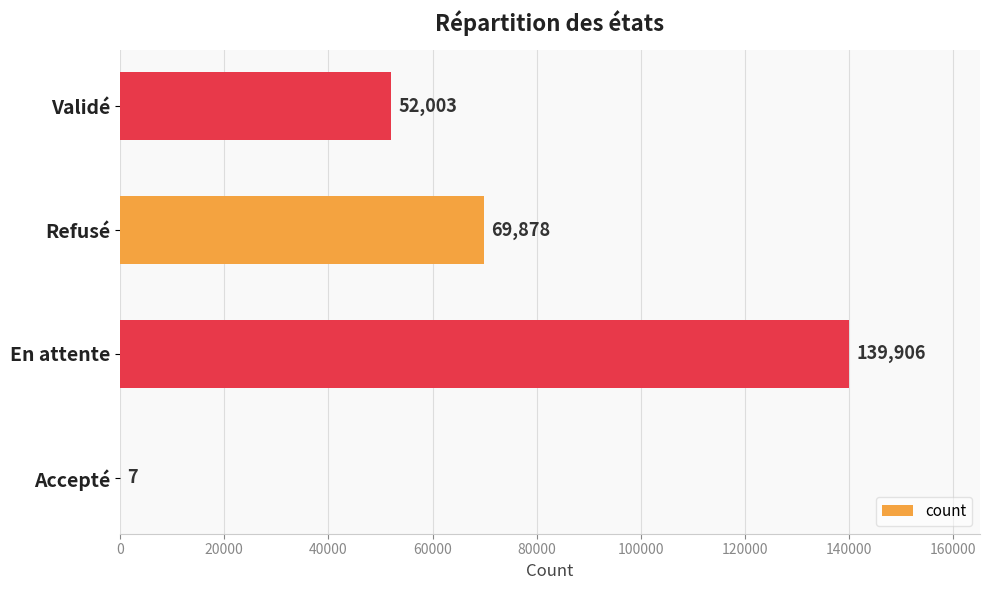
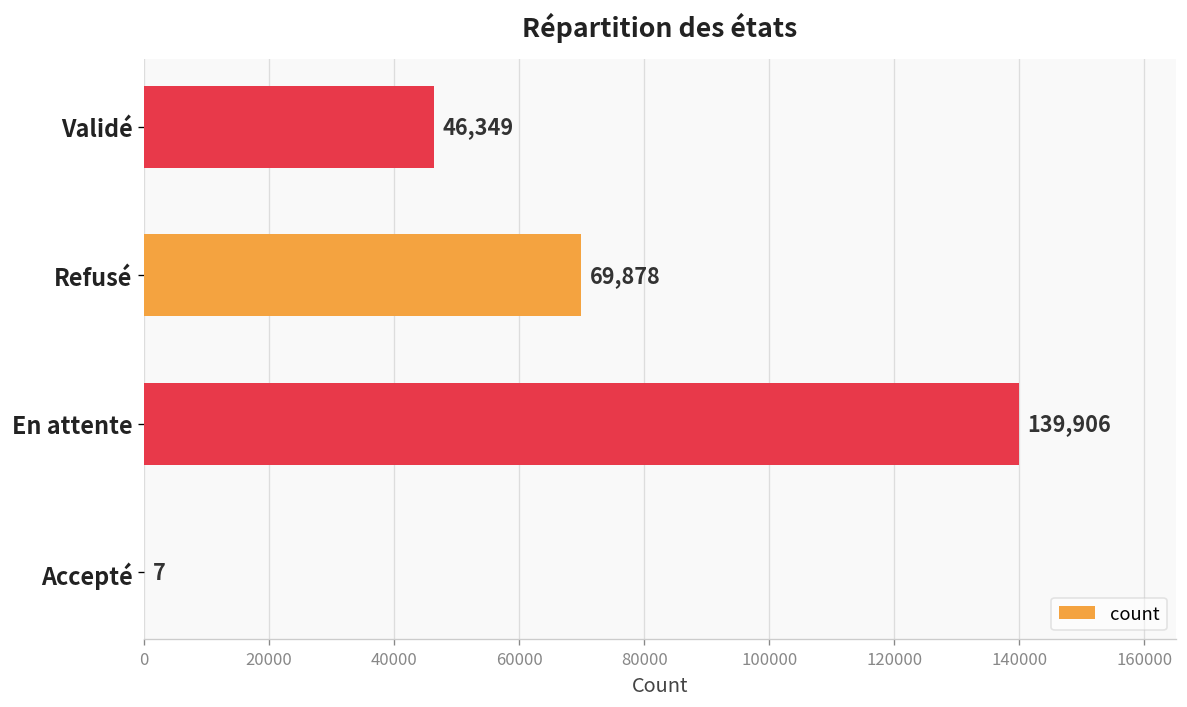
  {
-   "Validé": "52,003",
+   "Validé": "46,349",
    "Refusé": "69,878",
    "En attente": "139,906",
    "Accepté": "7"
  }
